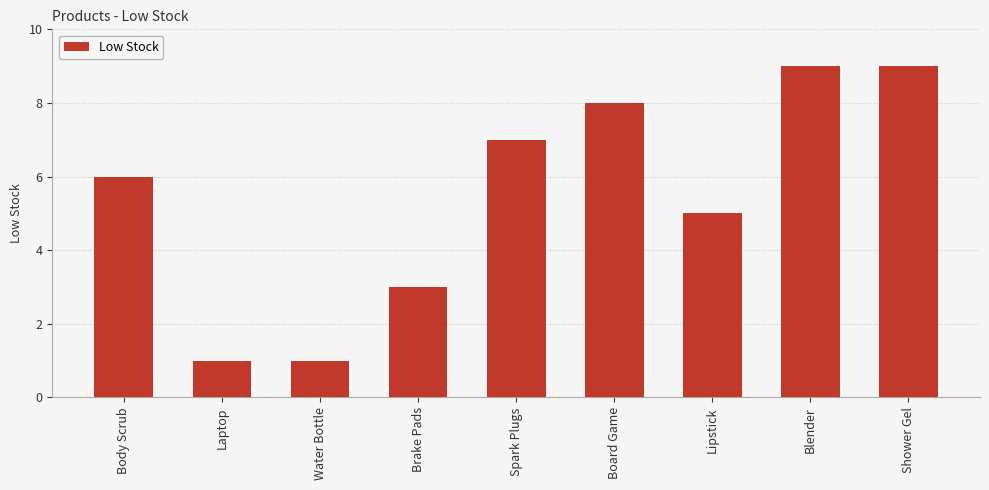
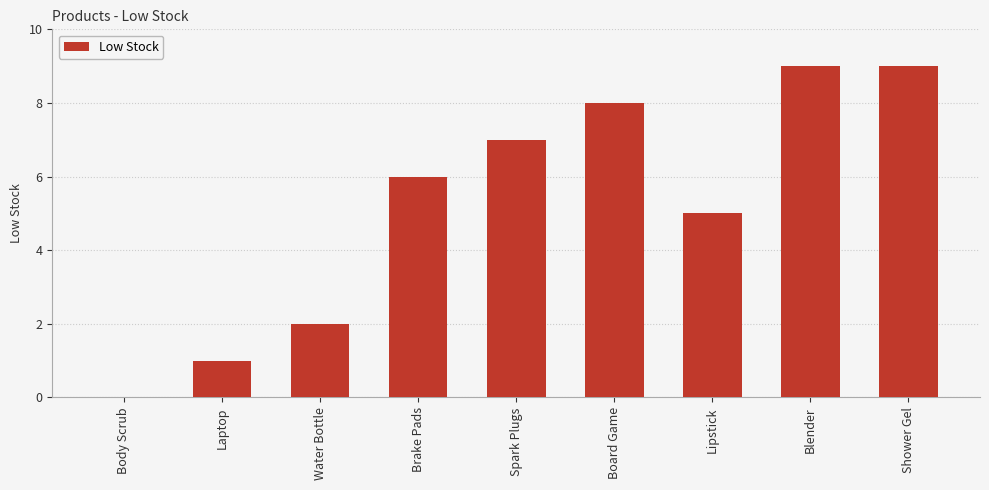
  {
-   "Body Scrub": 6,
+   "Body Scrub": 0,
    "Laptop": 1,
-   "Water Bottle": 1,
-   "Brake Pads": 3,
+   "Water Bottle": 2,
+   "Brake Pads": 6,
    "Spark Plugs": 7,
    "Board Game": 8,
    "Lipstick": 5,
    "Blender": 9,
    "Shower Gel": 9
  }
